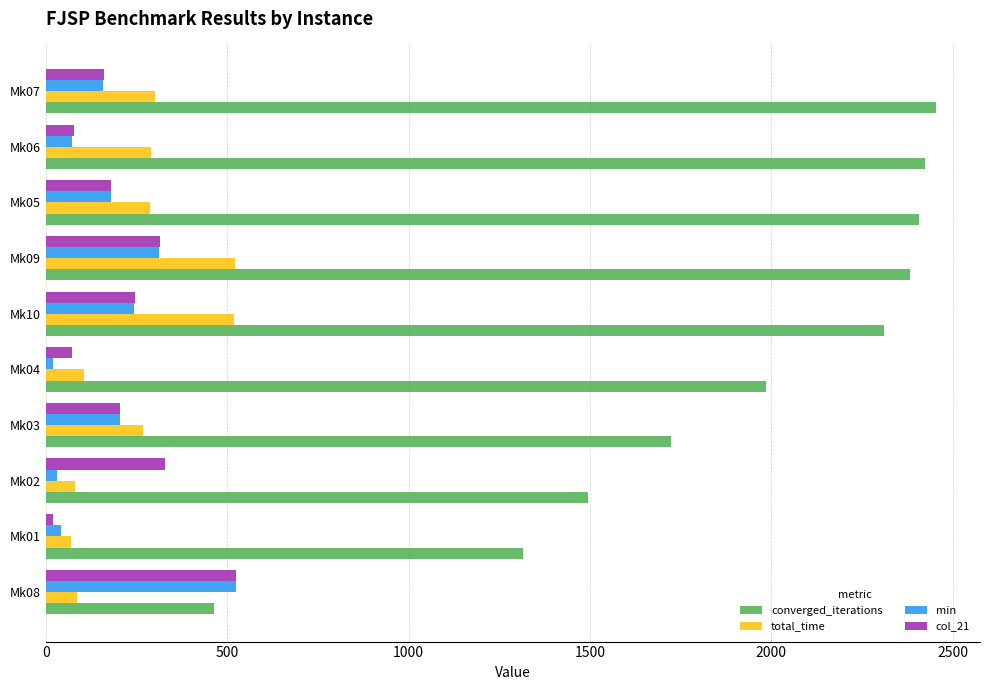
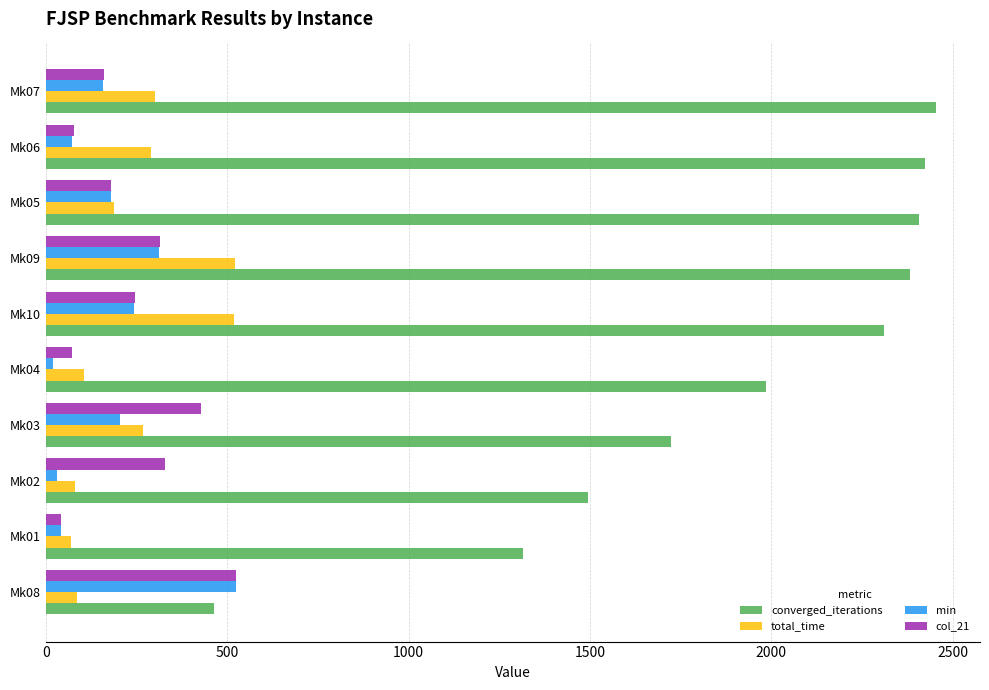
  {
    "converged_iterations": {
      "Mk07": 2450,
      "Mk06": 2420,
      "Mk05": 2410,
      "Mk09": 2380,
      "Mk10": 2310,
      "Mk04": 1990,
      "Mk03": 1720,
      "Mk02": 1500,
      "Mk01": 1320,
      "Mk08": 460
    },
    "total_time": {
      "Mk07": 300,
      "Mk06": 290,
-     "Mk05": 290,
+     "Mk05": 190,
      "Mk09": 520,
      "Mk10": 520,
      "Mk04": 100,
      "Mk03": 270,
      "Mk02": 80,
      "Mk01": 70,
      "Mk08": 90
    },
    "min": {
      "Mk07": 160,
      "Mk06": 70,
      "Mk05": 180,
      "Mk09": 310,
      "Mk10": 240,
      "Mk04": 20,
      "Mk03": 200,
      "Mk02": 30,
      "Mk01": 40,
      "Mk08": 520
    },
    "col_21": {
      "Mk07": 160,
      "Mk06": 80,
      "Mk05": 180,
      "Mk09": 320,
      "Mk10": 250,
      "Mk04": 70,
-     "Mk03": 200,
+     "Mk03": 430,
      "Mk02": 330,
-     "Mk01": 20,
+     "Mk01": 40,
      "Mk08": 520
    }
  }
